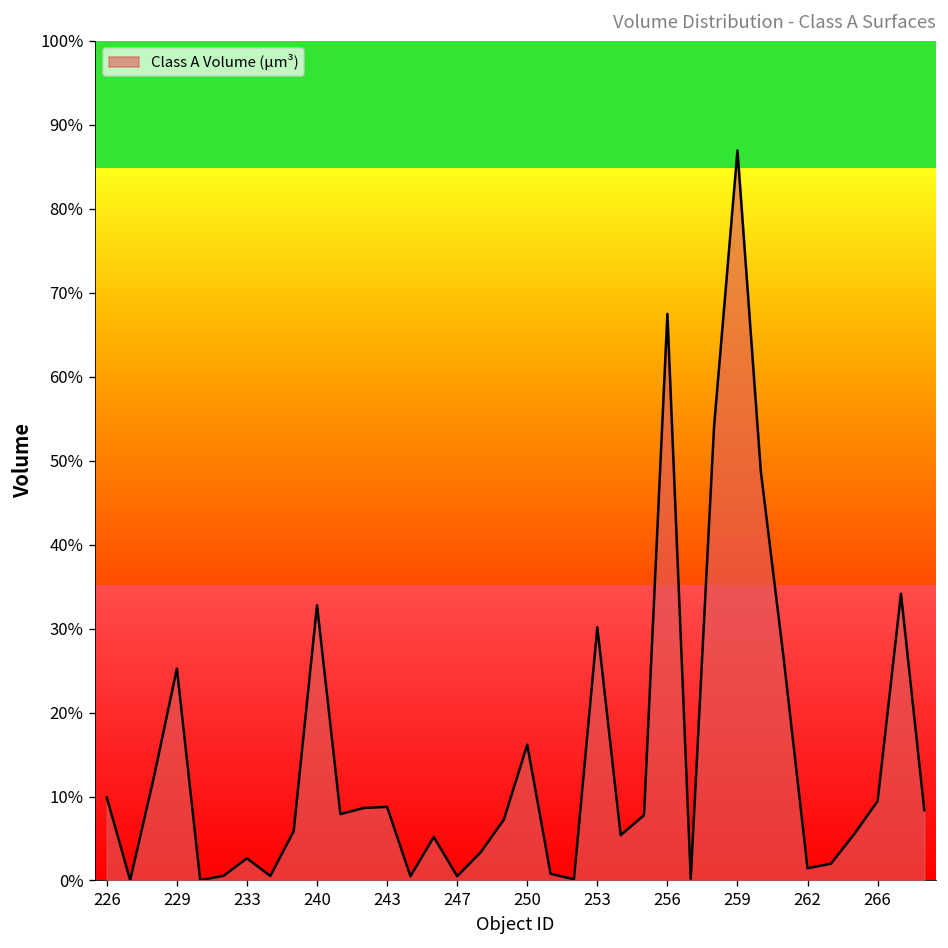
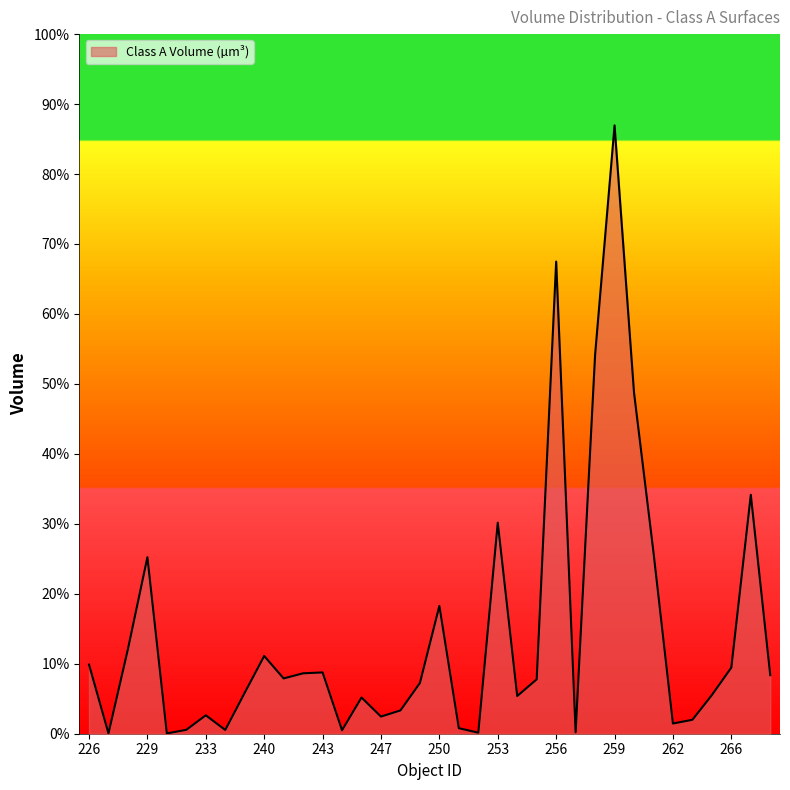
  {
    "226": "10%",
    "229": "25%",
    "233": "3%",
-   "240": "33%",
+   "240": "11%",
    "243": "9%",
-   "247": "1%",
-   "250": "16%",
+   "247": "2%",
+   "250": "18%",
    "253": "30%",
    "256": "67%",
    "259": "87%",
    "262": "1%",
    "266": "9%"
  }
